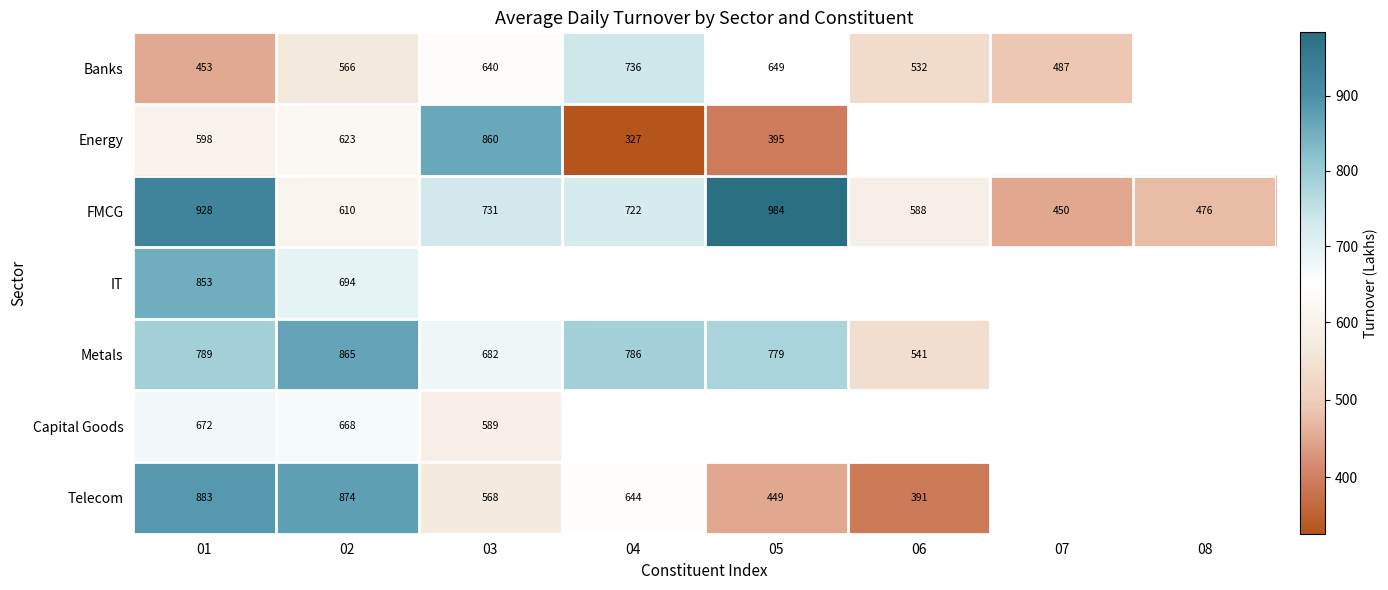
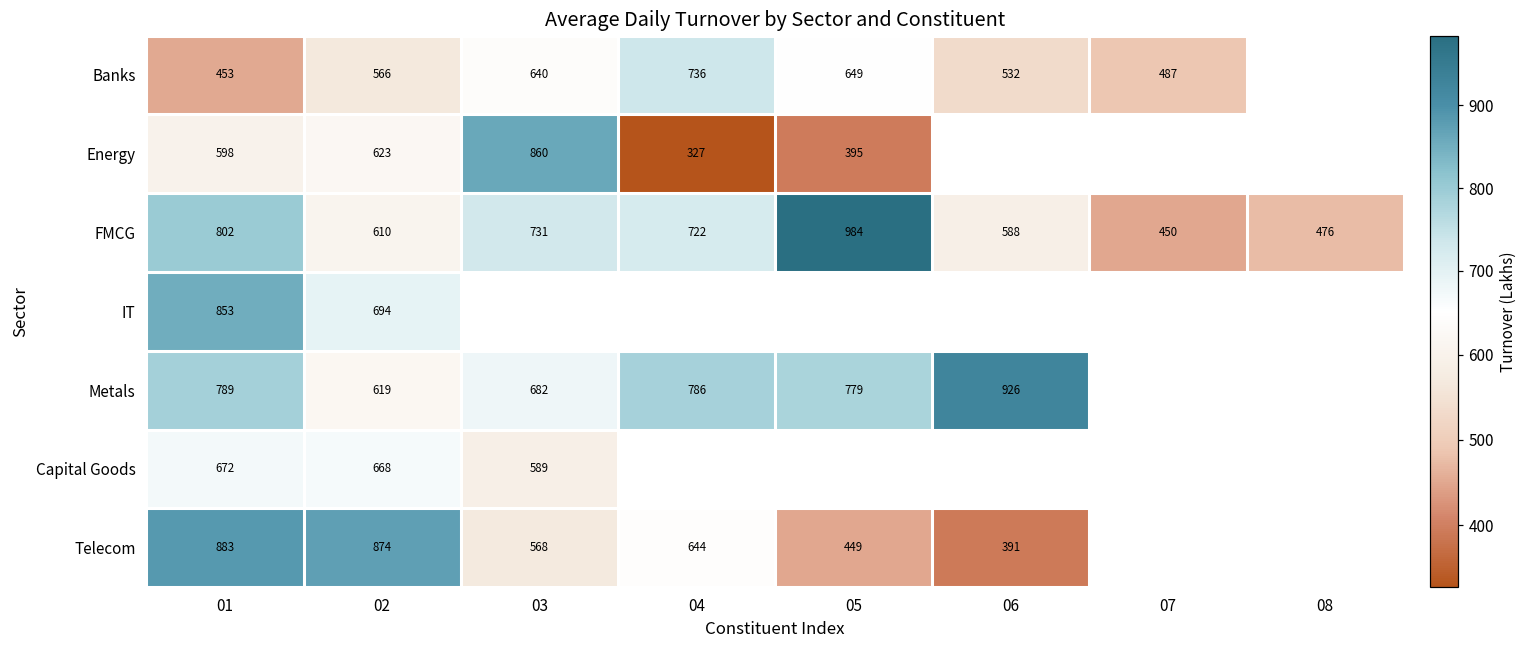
  {
    "Banks": {
      "01": 453,
      "02": 566,
      "03": 640,
      "04": 736,
      "05": 649,
      "06": 532,
      "07": 487
    },
    "Energy": {
      "01": 598,
      "02": 623,
      "03": 860,
      "04": 327,
      "05": 395
    },
    "FMCG": {
-     "01": 928,
+     "01": 802,
      "02": 610,
      "03": 731,
      "04": 722,
      "05": 984,
      "06": 588,
      "07": 450,
      "08": 476
    },
    "IT": {
      "01": 853,
      "02": 694
    },
    "Metals": {
      "01": 789,
-     "02": 865,
+     "02": 619,
      "03": 682,
      "04": 786,
      "05": 779,
-     "06": 541
+     "06": 926
    },
    "Capital Goods": {
      "01": 672,
      "02": 668,
      "03": 589
    },
    "Telecom": {
      "01": 883,
      "02": 874,
      "03": 568,
      "04": 644,
      "05": 449,
      "06": 391
    }
  }
